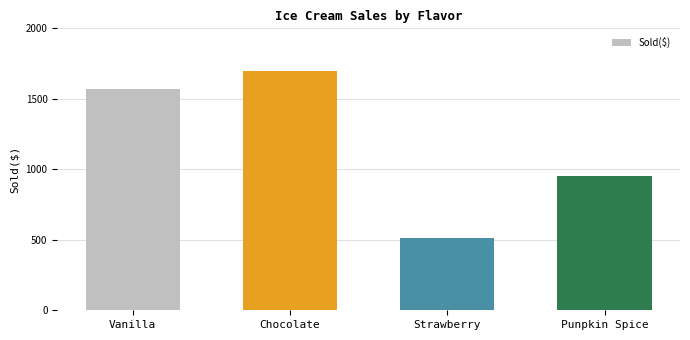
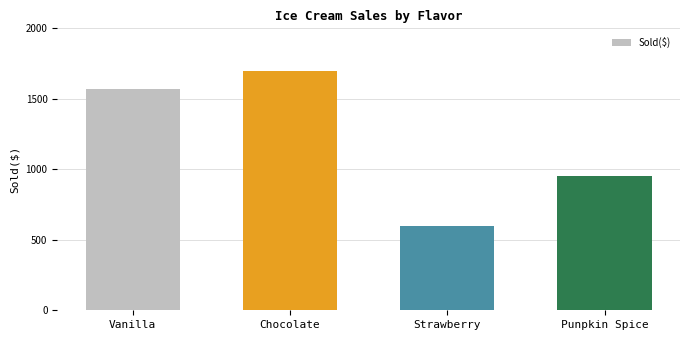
  {
    "Vanilla": 1570,
    "Chocolate": 1700,
-   "Strawberry": 520,
+   "Strawberry": 600,
    "Punpkin Spice": 950
  }
